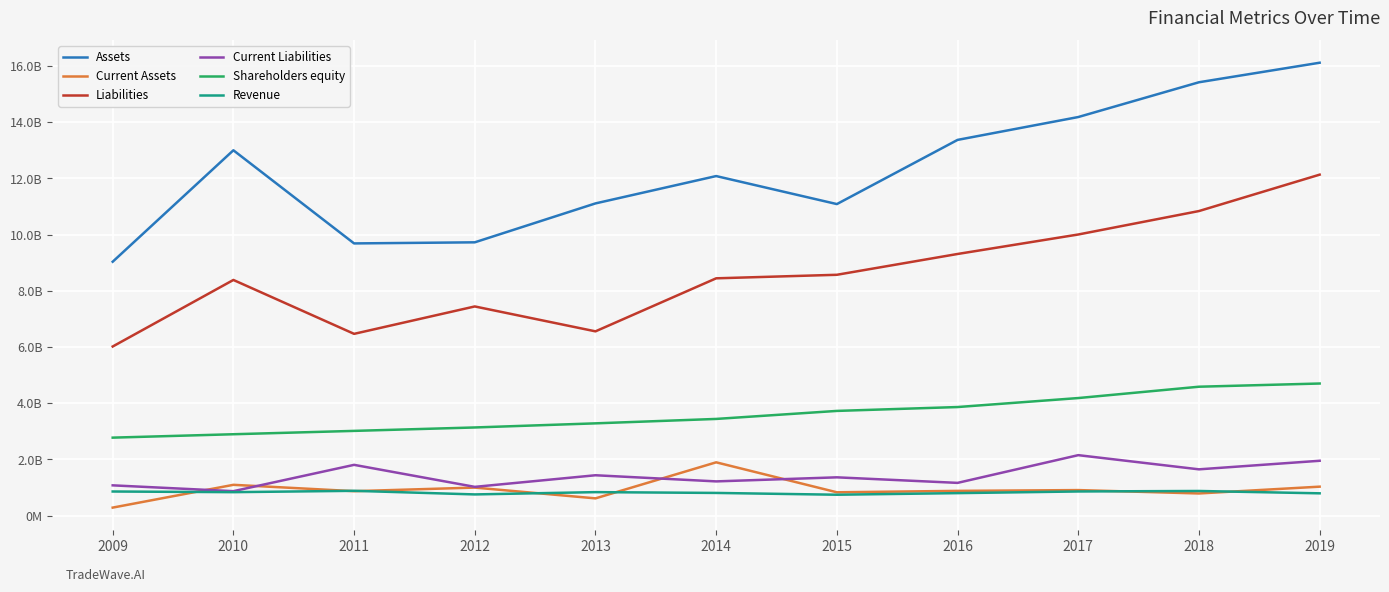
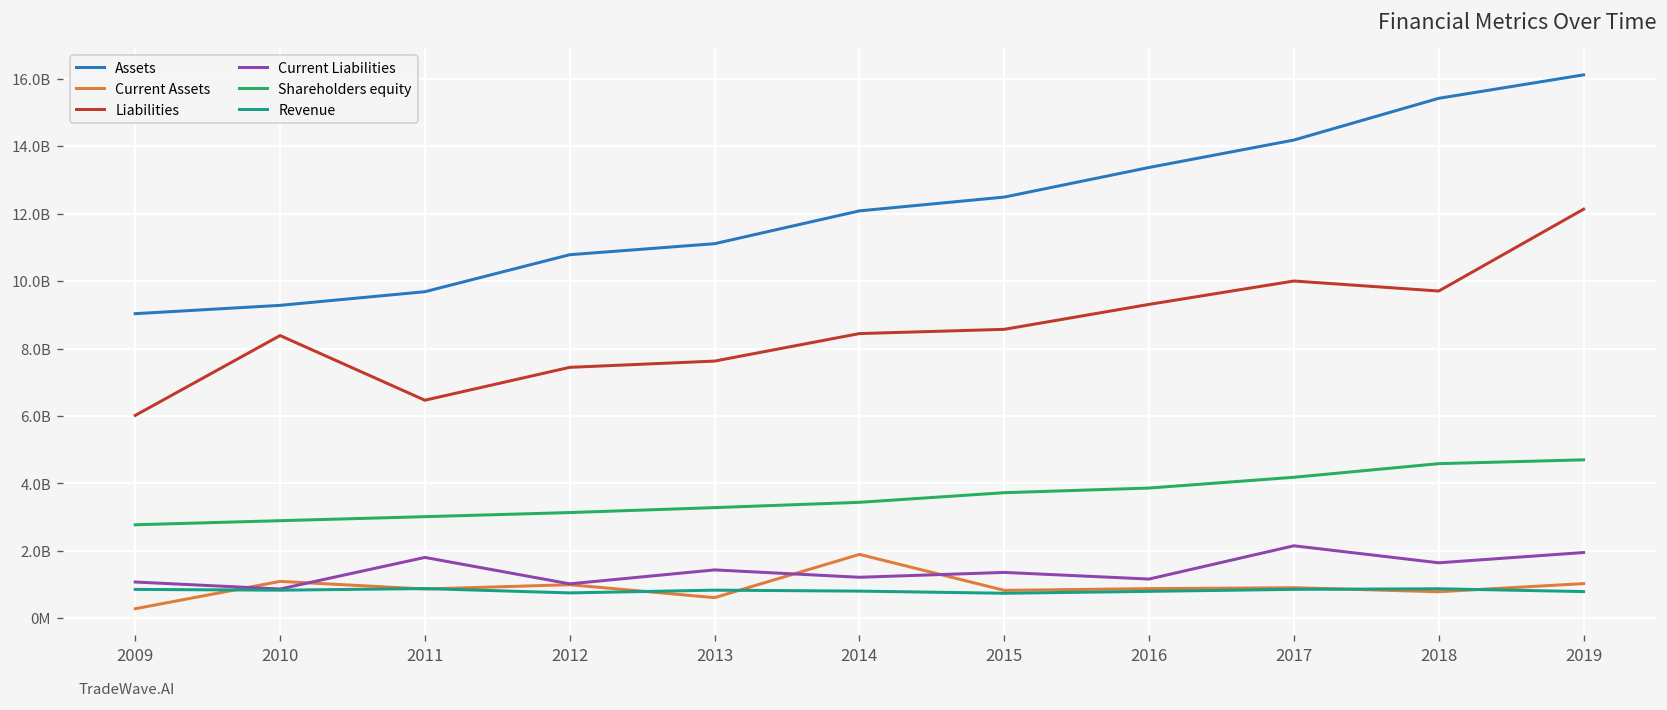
  {
    "Assets": {
      "2009": 9000000000,
-     "2010": 13000000000,
+     "2010": 9300000000,
      "2011": 9700000000,
-     "2012": 9700000000,
+     "2012": 10800000000,
      "2013": 11100000000,
      "2014": 12100000000,
-     "2015": 11100000000,
+     "2015": 12500000000,
      "2016": 13400000000,
      "2017": 14200000000,
      "2018": 15400000000,
      "2019": 16100000000
    },
    "Current Assets": {
      "2009": 300000000,
      "2010": 1100000000,
      "2013": 600000000,
      "2014": 1900000000,
      "2019": 1000000000
    },
    "Liabilities": {
      "2009": 6000000000,
      "2010": 8400000000,
      "2011": 6500000000,
      "2012": 7400000000,
-     "2013": 6600000000,
+     "2013": 7600000000,
      "2014": 8400000000,
      "2015": 8600000000,
      "2016": 9300000000,
      "2017": 10000000000,
-     "2018": 10800000000,
+     "2018": 9700000000,
      "2019": 12100000000
    },
    "Current Liabilities": {
      "2009": 1100000000,
      "2011": 1800000000,
      "2013": 1400000000,
      "2014": 1200000000,
      "2015": 1400000000,
      "2016": 1200000000,
      "2017": 2100000000,
      "2018": 1600000000,
      "2019": 1900000000
    }
  }
